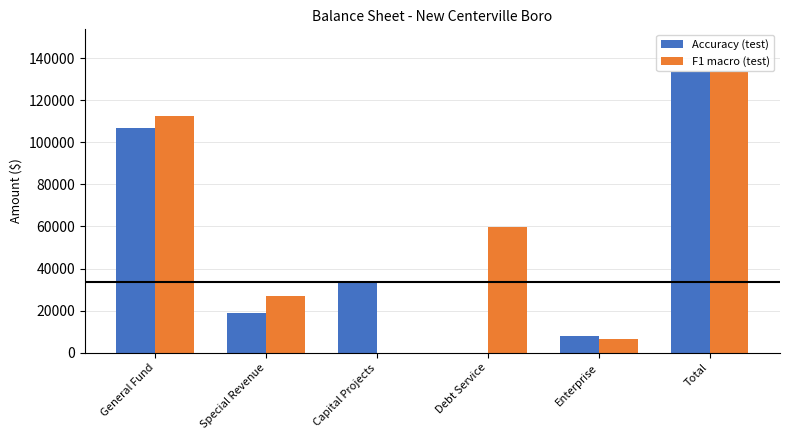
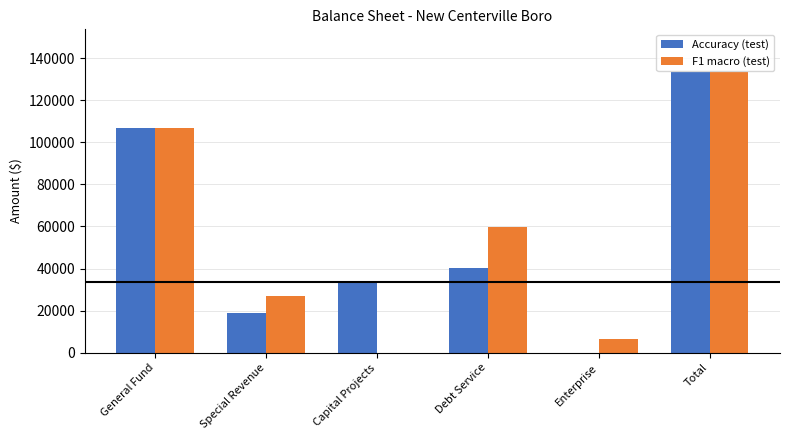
  {
    "Accuracy (test)": {
      "General Fund": 107000,
      "Special Revenue": 19000,
      "Capital Projects": 34000,
-     "Debt Service": 0,
-     "Enterprise": 8000,
+     "Debt Service": 40000,
+     "Enterprise": 0,
      "Total": 134000
    },
    "F1 macro (test)": {
-     "General Fund": 112000,
+     "General Fund": 107000,
      "Special Revenue": 27000,
      "Capital Projects": 0,
      "Debt Service": 60000,
      "Enterprise": 6000,
      "Total": 134000
    }
  }
